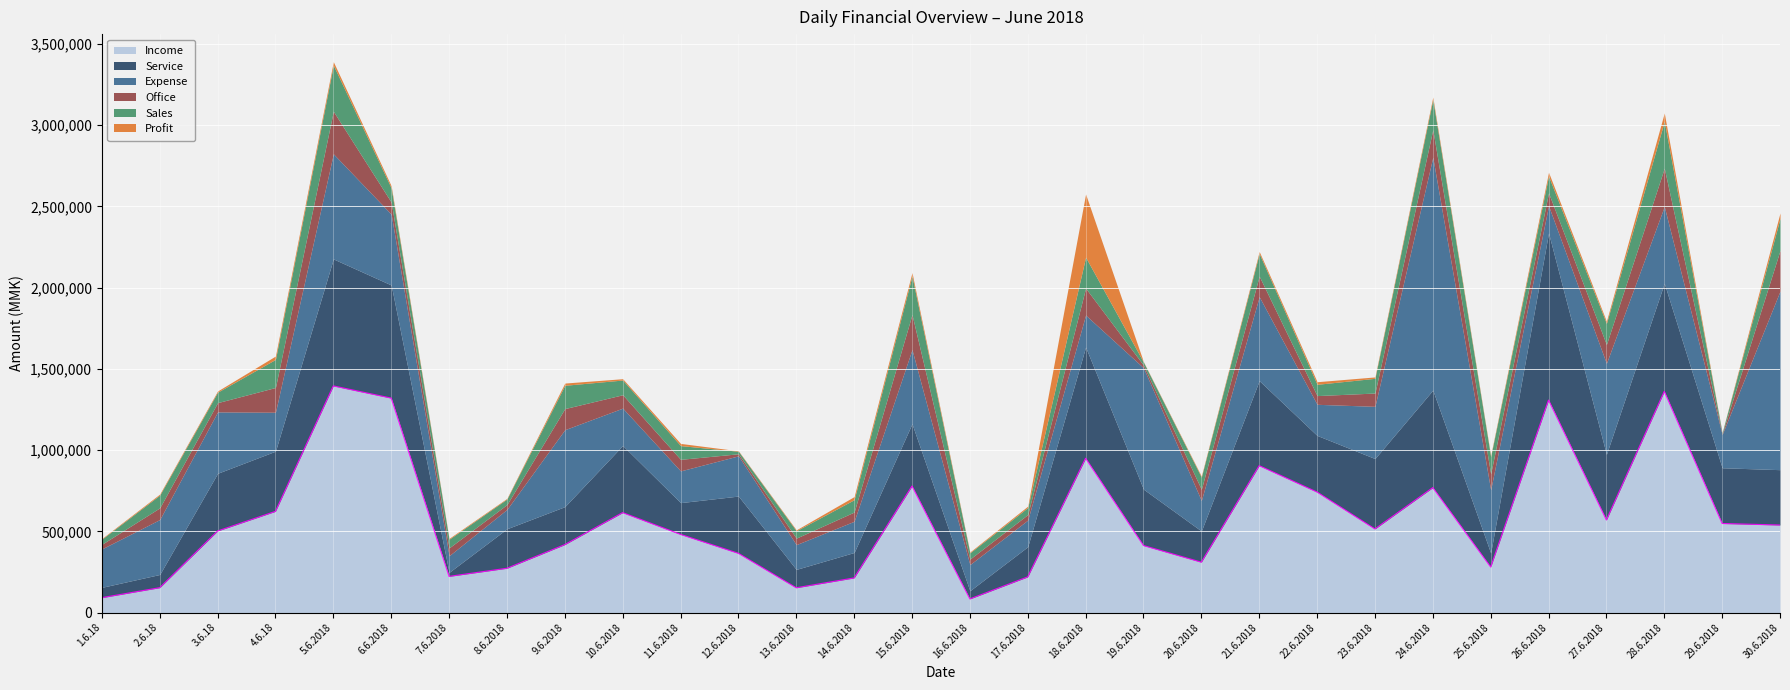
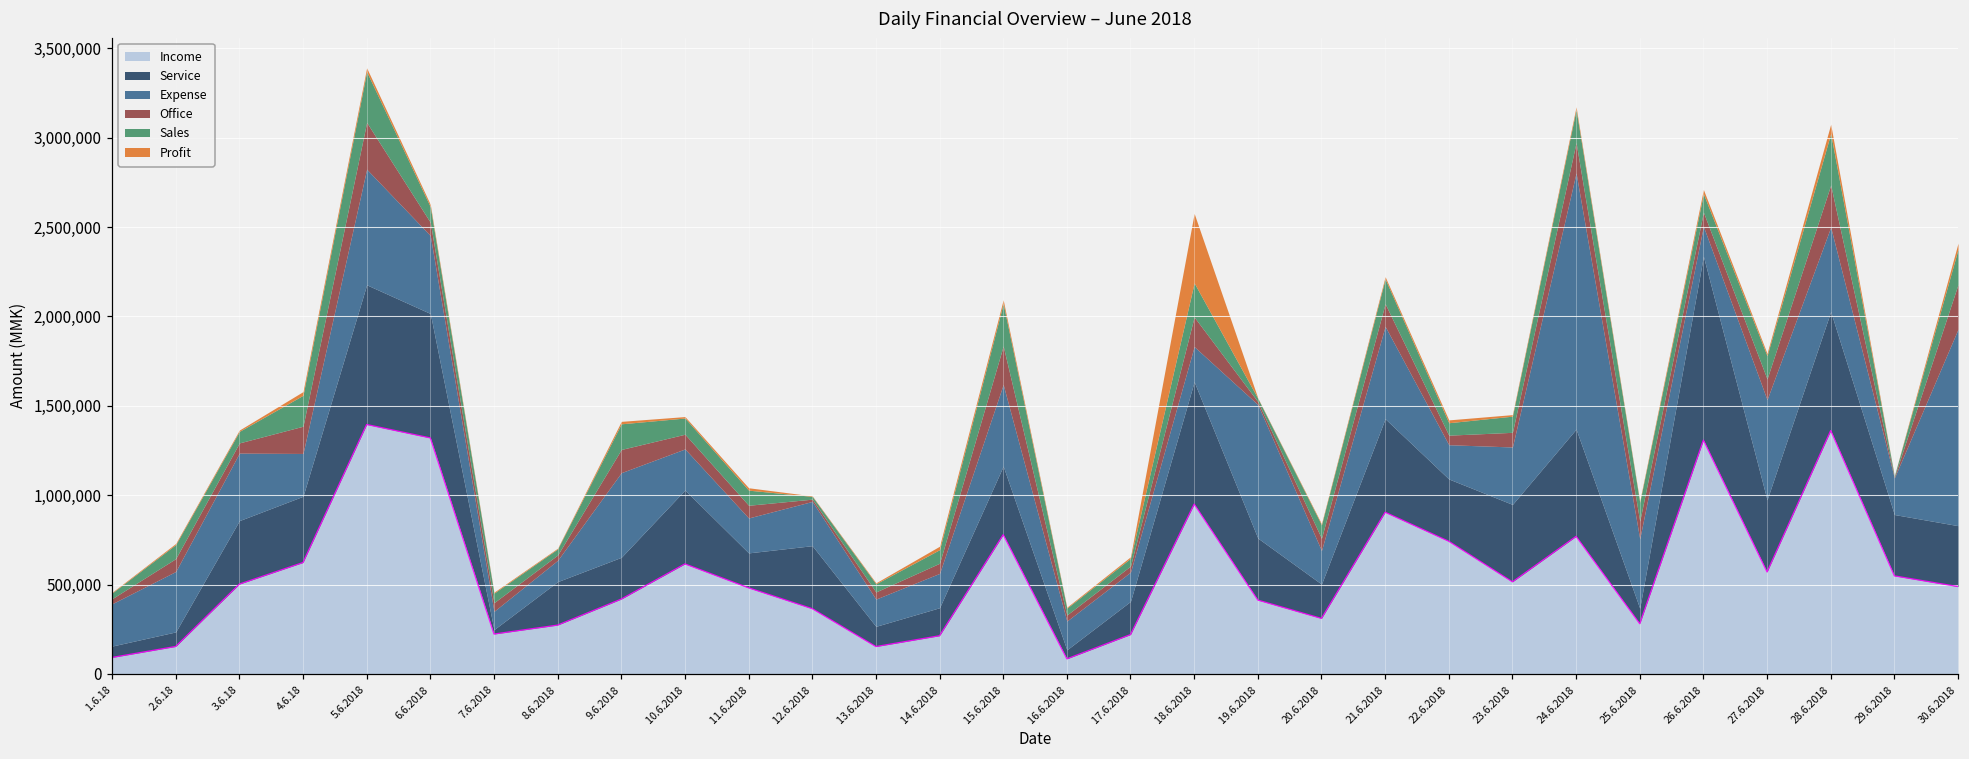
  {
    "Income": {
      "1.6.18": "90,000",
      "2.6.18": "150,000",
      "3.6.18": "500,000",
      "4.6.18": "620,000",
      "5.6.2018": "1,400,000",
      "6.6.2018": "1,320,000",
      "7.6.2018": "220,000",
      "8.6.2018": "270,000",
      "9.6.2018": "420,000",
      "10.6.2018": "620,000",
      "11.6.2018": "480,000",
      "12.6.2018": "370,000",
      "13.6.2018": "150,000",
      "14.6.2018": "210,000",
      "15.6.2018": "780,000",
      "16.6.2018": "80,000",
      "17.6.2018": "220,000",
      "18.6.2018": "950,000",
      "19.6.2018": "410,000",
      "20.6.2018": "310,000",
      "21.6.2018": "900,000",
      "22.6.2018": "740,000",
      "23.6.2018": "520,000",
      "24.6.2018": "770,000",
      "25.6.2018": "280,000",
      "26.6.2018": "1,310,000",
      "27.6.2018": "570,000",
      "28.6.2018": "1,360,000",
      "29.6.2018": "550,000",
-     "30.6.2018": "540,000"
+     "30.6.2018": "490,000"
    },
    "Service": {
      "1.6.18": "60,000",
      "2.6.18": "80,000",
      "3.6.18": "360,000",
      "4.6.18": "370,000",
      "5.6.2018": "780,000",
      "6.6.2018": "700,000",
      "7.6.2018": "20,000",
      "8.6.2018": "240,000",
      "9.6.2018": "230,000",
      "10.6.2018": "410,000",
      "11.6.2018": "200,000",
      "12.6.2018": "350,000",
      "13.6.2018": "110,000",
      "14.6.2018": "160,000",
      "15.6.2018": "380,000",
      "16.6.2018": "50,000",
      "17.6.2018": "190,000",
      "18.6.2018": "680,000",
      "19.6.2018": "350,000",
      "20.6.2018": "190,000",
      "21.6.2018": "520,000",
      "22.6.2018": "350,000",
      "23.6.2018": "430,000",
      "24.6.2018": "600,000",
      "25.6.2018": "90,000",
      "26.6.2018": "1,030,000",
      "27.6.2018": "400,000",
      "28.6.2018": "670,000",
      "29.6.2018": "340,000",
      "30.6.2018": "340,000"
    },
    "Expense": {
      "1.6.18": "240,000",
      "2.6.18": "340,000",
      "3.6.18": "380,000",
      "4.6.18": "240,000",
      "5.6.2018": "650,000",
      "6.6.2018": "440,000",
      "7.6.2018": "100,000",
      "8.6.2018": "120,000",
      "9.6.2018": "470,000",
      "10.6.2018": "230,000",
      "11.6.2018": "200,000",
      "13.6.2018": "150,000",
      "14.6.2018": "190,000",
      "15.6.2018": "460,000",
      "16.6.2018": "160,000",
      "17.6.2018": "160,000",
      "18.6.2018": "200,000",
      "19.6.2018": "750,000",
      "20.6.2018": "190,000",
      "21.6.2018": "520,000",
      "22.6.2018": "190,000",
      "23.6.2018": "320,000",
      "24.6.2018": "1,430,000",
      "25.6.2018": "390,000",
      "26.6.2018": "170,000",
      "27.6.2018": "560,000",
      "28.6.2018": "470,000",
      "30.6.2018": "1,100,000"
    },
    "Office": {
      "1.6.18": "30,000",
      "2.6.18": "70,000",
      "3.6.18": "60,000",
      "4.6.18": "150,000",
      "5.6.2018": "260,000",
      "6.6.2018": "70,000",
      "7.6.2018": "50,000",
      "8.6.2018": "30,000",
      "9.6.2018": "130,000",
      "10.6.2018": "80,000",
      "11.6.2018": "70,000",
      "13.6.2018": "40,000",
      "14.6.2018": "60,000",
      "15.6.2018": "220,000",
      "16.6.2018": "30,000",
      "17.6.2018": "30,000",
      "18.6.2018": "170,000",
      "19.6.2018": "20,000",
      "20.6.2018": "70,000",
      "21.6.2018": "130,000",
      "22.6.2018": "50,000",
      "23.6.2018": "80,000",
      "24.6.2018": "170,000",
      "25.6.2018": "100,000",
      "26.6.2018": "80,000",
      "27.6.2018": "120,000",
      "28.6.2018": "240,000",
      "30.6.2018": "250,000"
    },
    "Sales": {
      "4.6.18": "170,000",
      "5.6.2018": "280,000",
      "14.6.2018": "80,000",
      "15.6.2018": "240,000",
      "18.6.2018": "190,000",
      "22.6.2018": "70,000",
      "26.6.2018": "100,000",
      "28.6.2018": "290,000",
      "30.6.2018": "200,000"
    },
    "Profit": {
      "4.6.18": "20,000",
      "5.6.2018": "20,000",
      "14.6.2018": "20,000",
      "15.6.2018": "20,000",
      "18.6.2018": "390,000",
      "22.6.2018": "20,000",
      "26.6.2018": "20,000",
      "28.6.2018": "50,000",
      "30.6.2018": "30,000"
    }
  }
